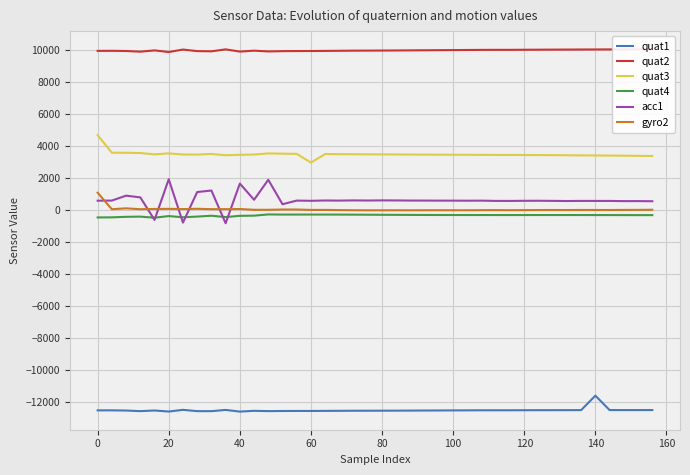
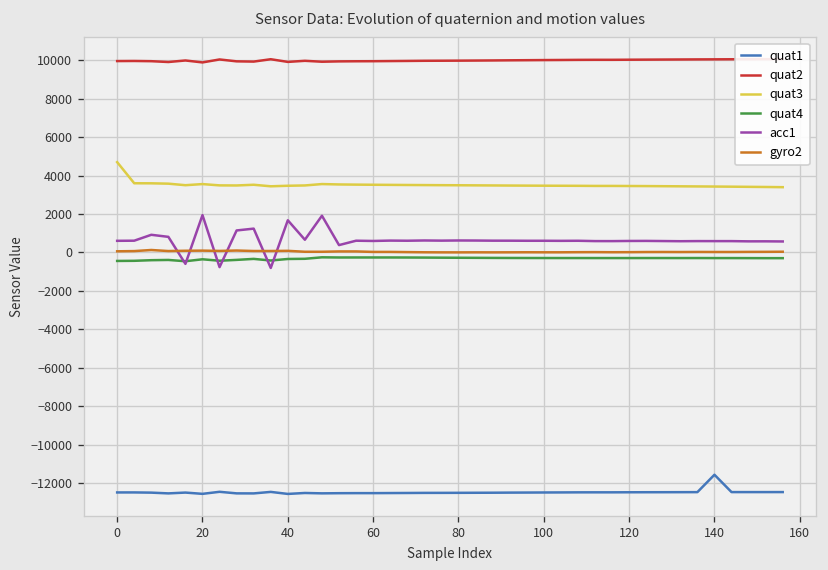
  {
    "quat1": {
      "0": -12500,
      "20": -12600,
      "40": -12600,
      "60": -12500,
      "80": -12500,
      "100": -12500,
      "120": -12500,
      "140": -11600
    },
    "quat2": {
      "0": 10000,
      "20": 9900,
      "40": 9900,
      "60": 10000,
      "80": 10000,
      "100": 10000,
      "120": 10000,
      "140": 10000
    },
    "quat3": {
      "0": 4700,
      "20": 3600,
      "40": 3500,
-     "60": 3000,
+     "60": 3500,
      "80": 3500,
      "100": 3500,
      "120": 3500,
      "140": 3400
    },
    "quat4": {
      "0": -400,
      "20": -400,
      "40": -300,
      "60": -300,
      "80": -300,
      "100": -300,
      "120": -300,
      "140": -300
    },
    "acc1": {
      "0": 600,
      "20": 1900,
      "40": 1700,
      "60": 600,
      "80": 600,
      "100": 600,
      "120": 600,
      "140": 600
    },
    "gyro2": {
-     "0": 1100,
+     "0": 100,
      "20": 100,
      "40": 100,
      "60": 0,
      "80": 0,
      "100": 0,
      "120": 0,
      "140": 0
    }
  }
